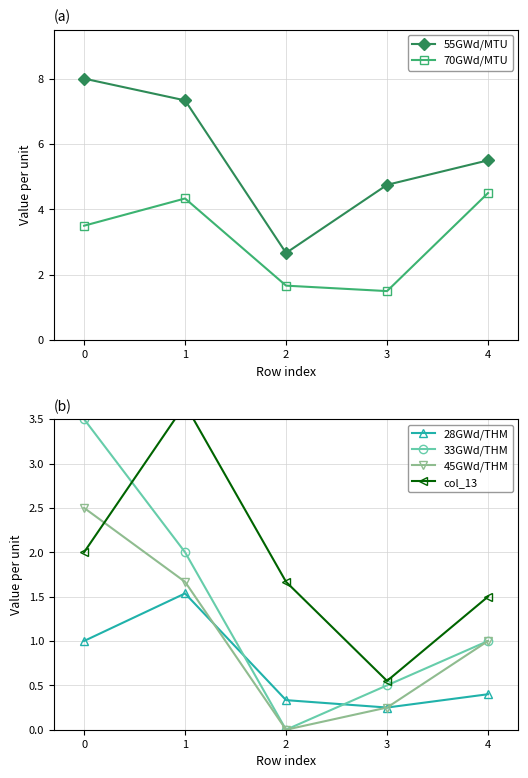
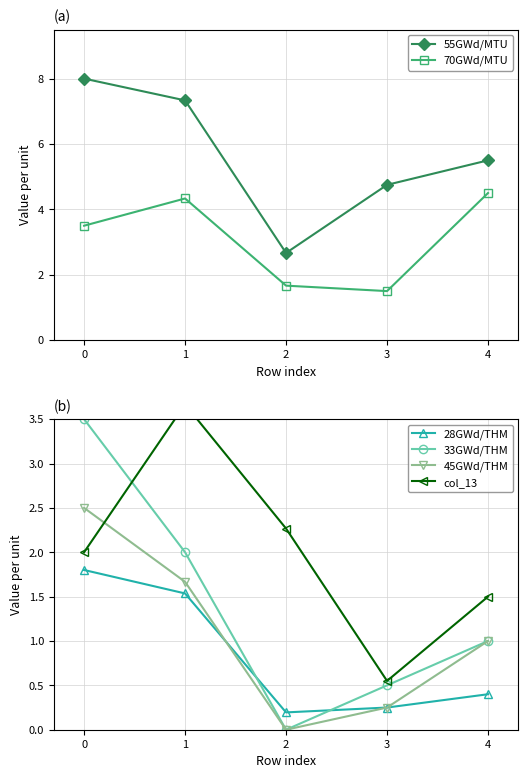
  {
    "(b)": {
      "28GWd/THM": {
-       "0": 1.0,
+       "0": 1.8,
        "1": 1.5,
-       "2": 0.3,
+       "2": 0.2,
        "4": 0.4
      },
      "col_13": {
        "0": 2.0,
-       "2": 1.7,
+       "2": 2.3,
        "3": 0.6,
        "4": 1.5
      }
    }
  }
